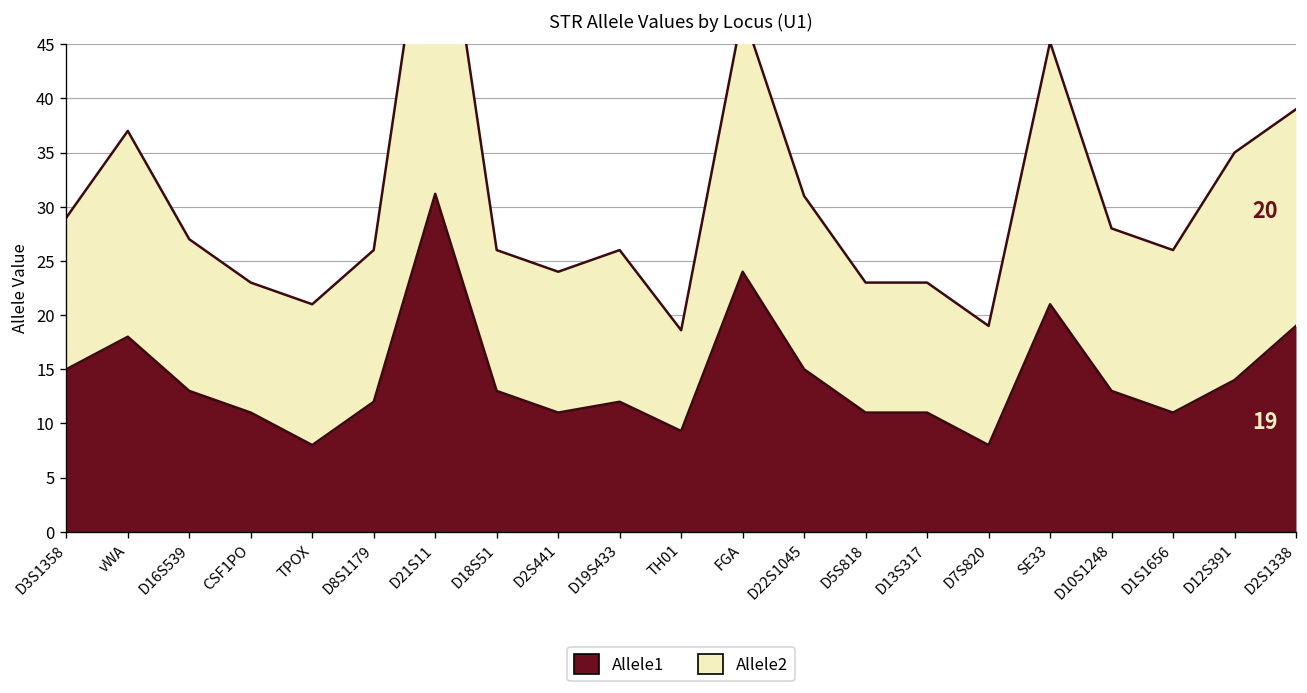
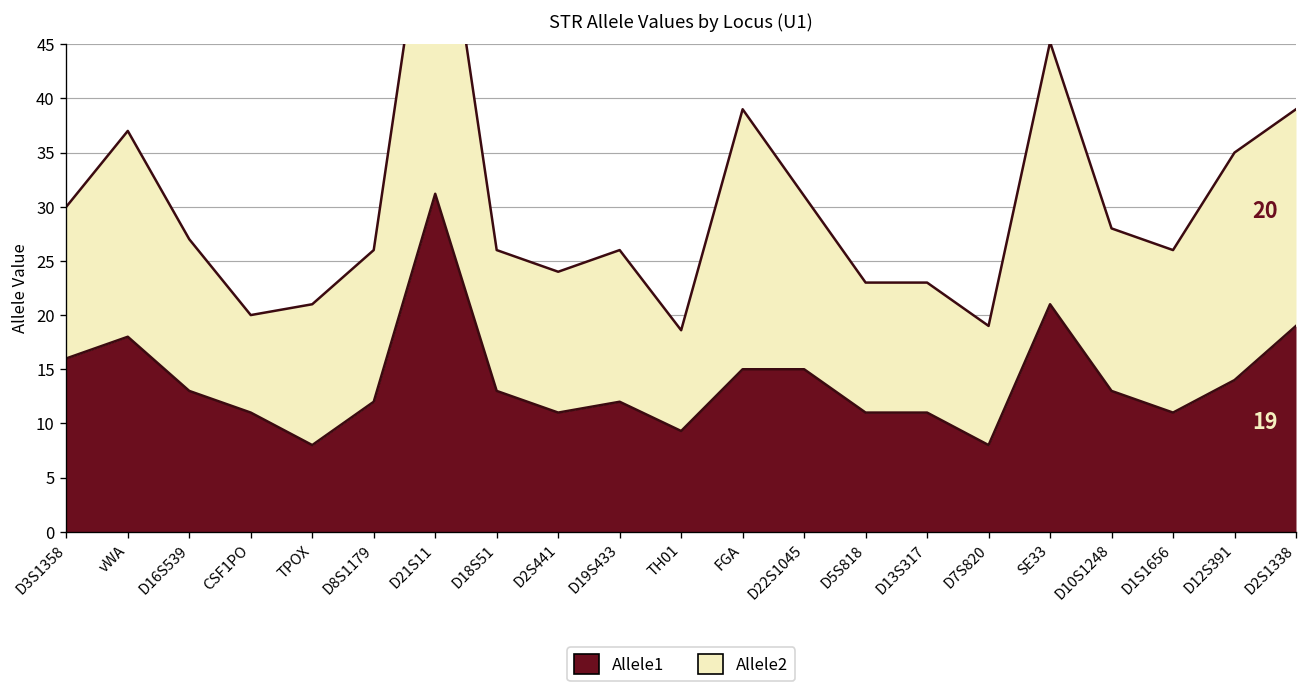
  {
    "Allele1": {
-     "D3S1358": 15,
+     "D3S1358": 16,
      "vWA": 18,
      "D16S539": 13,
      "CSF1PO": 11,
      "TPOX": 8,
      "D8S1179": 12,
      "D21S11": 31,
      "D18S51": 13,
      "D2S441": 11,
      "D19S433": 12,
      "TH01": 9,
-     "FGA": 24,
+     "FGA": 15,
      "D22S1045": 15,
      "D5S818": 11,
      "D13S317": 11,
      "D7S820": 8,
      "SE33": 21,
      "D10S1248": 13,
      "D1S1656": 11,
      "D12S391": 14,
      "D2S1338": 19
    },
    "Allele2": {
      "D3S1358": 14,
      "vWA": 19,
      "D16S539": 14,
-     "CSF1PO": 12,
+     "CSF1PO": 9,
      "TPOX": 13,
      "D8S1179": 14,
      "D18S51": 13,
      "D2S441": 13,
      "D19S433": 14,
      "TH01": 9,
      "D22S1045": 16,
      "D5S818": 12,
      "D13S317": 12,
      "D7S820": 11,
      "SE33": 24,
      "D10S1248": 15,
      "D1S1656": 15,
      "D12S391": 21,
      "D2S1338": 20
    }
  }
